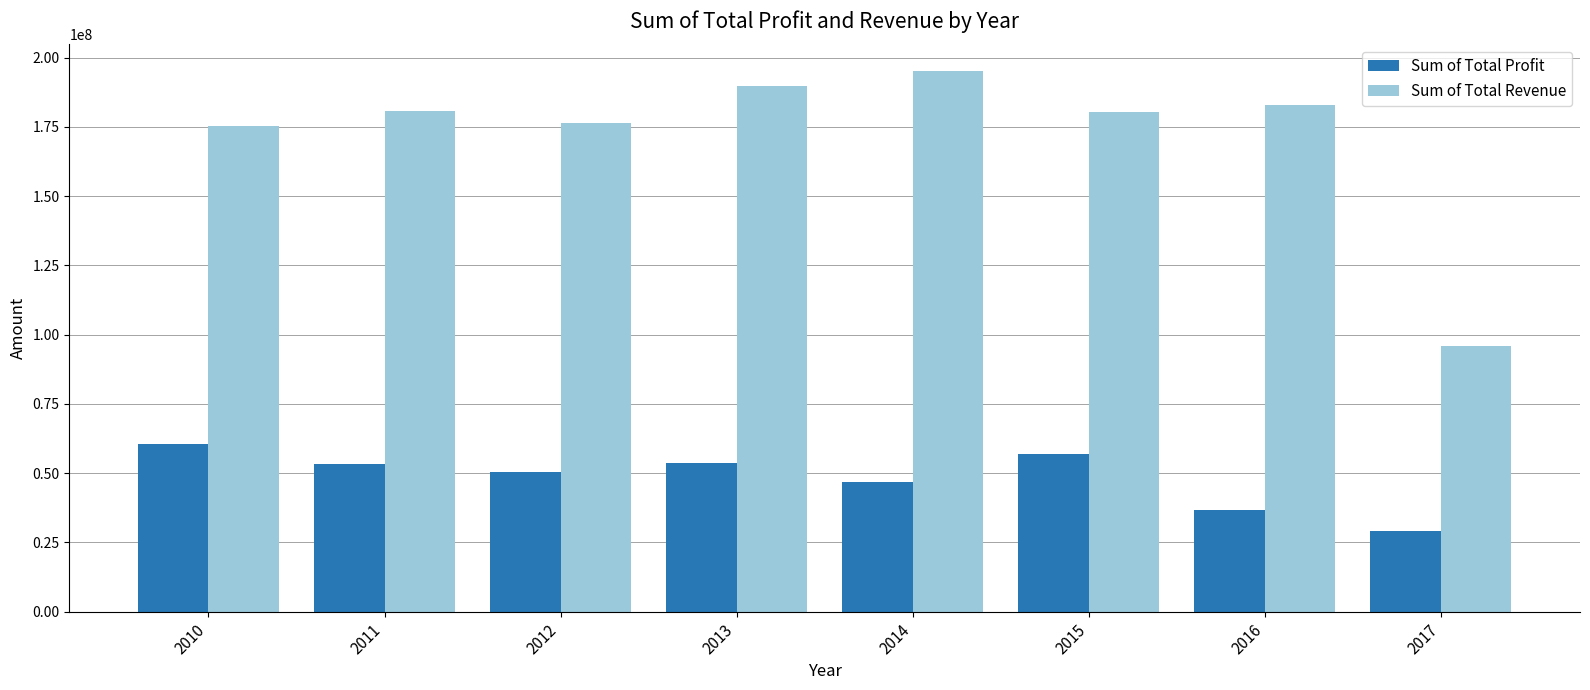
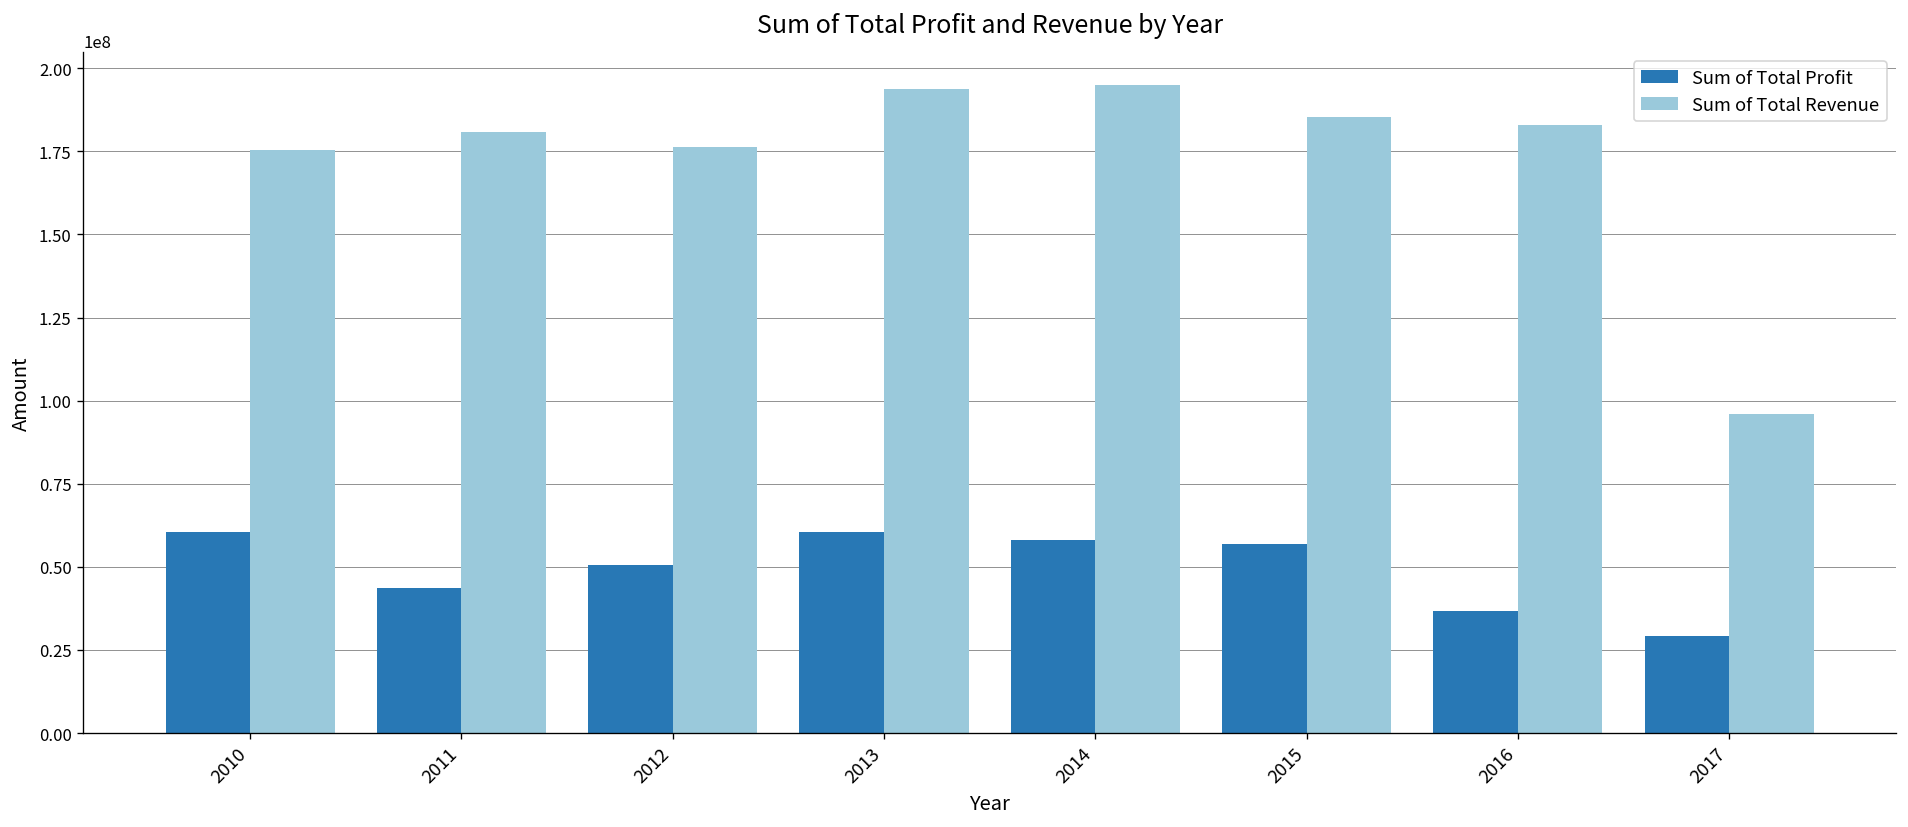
  {
    "Sum of Total Profit": {
      "2010": 60000000,
-     "2011": 53000000,
+     "2011": 44000000,
      "2012": 51000000,
-     "2013": 54000000,
-     "2014": 47000000,
+     "2013": 61000000,
+     "2014": 58000000,
      "2015": 57000000,
      "2016": 37000000,
      "2017": 29000000
    },
    "Sum of Total Revenue": {
      "2010": 175000000,
      "2011": 181000000,
      "2012": 176000000,
-     "2013": 190000000,
+     "2013": 194000000,
      "2014": 195000000,
-     "2015": 180000000,
+     "2015": 185000000,
      "2016": 183000000,
      "2017": 96000000
    }
  }
